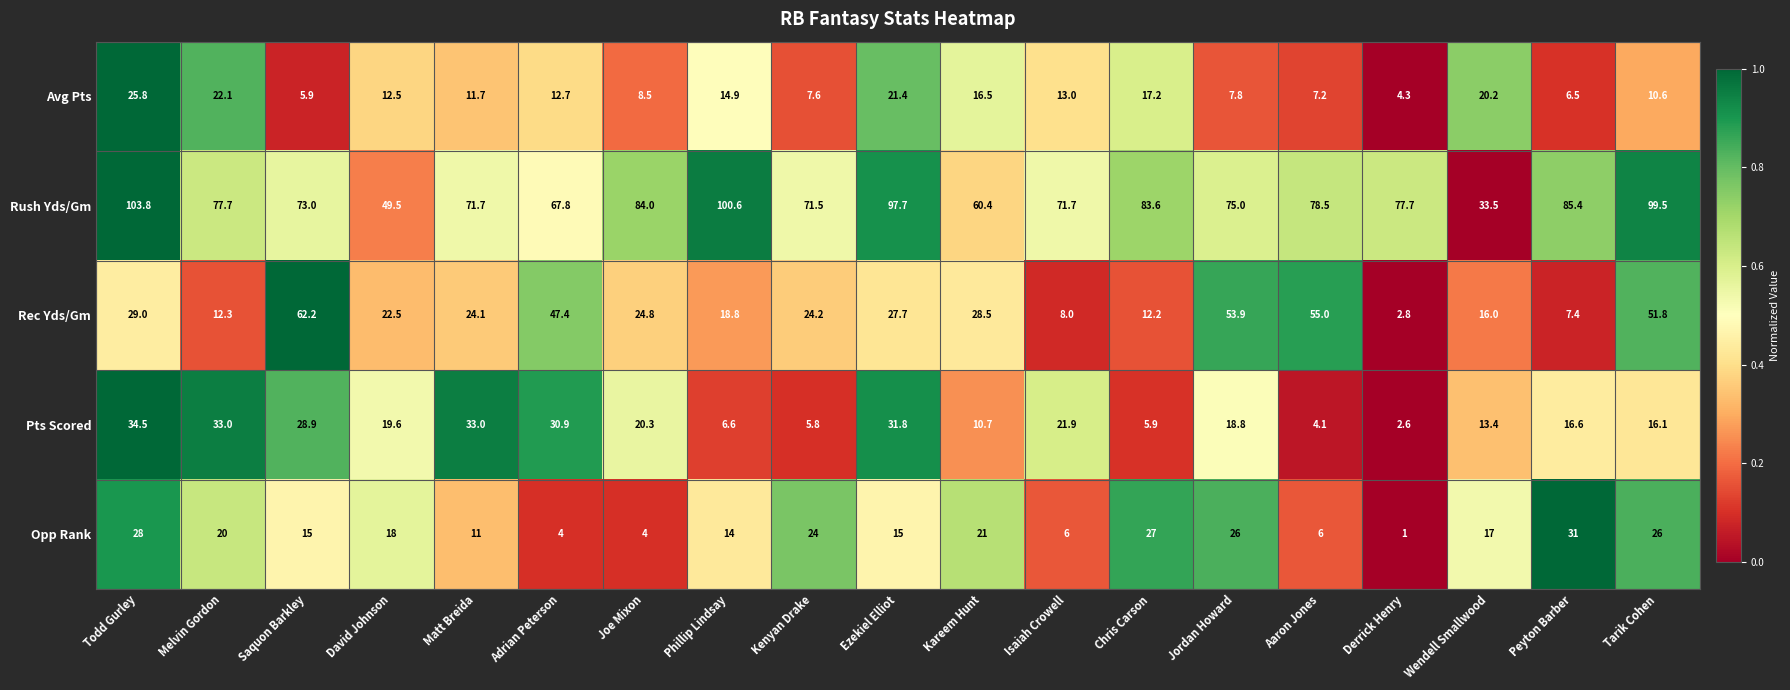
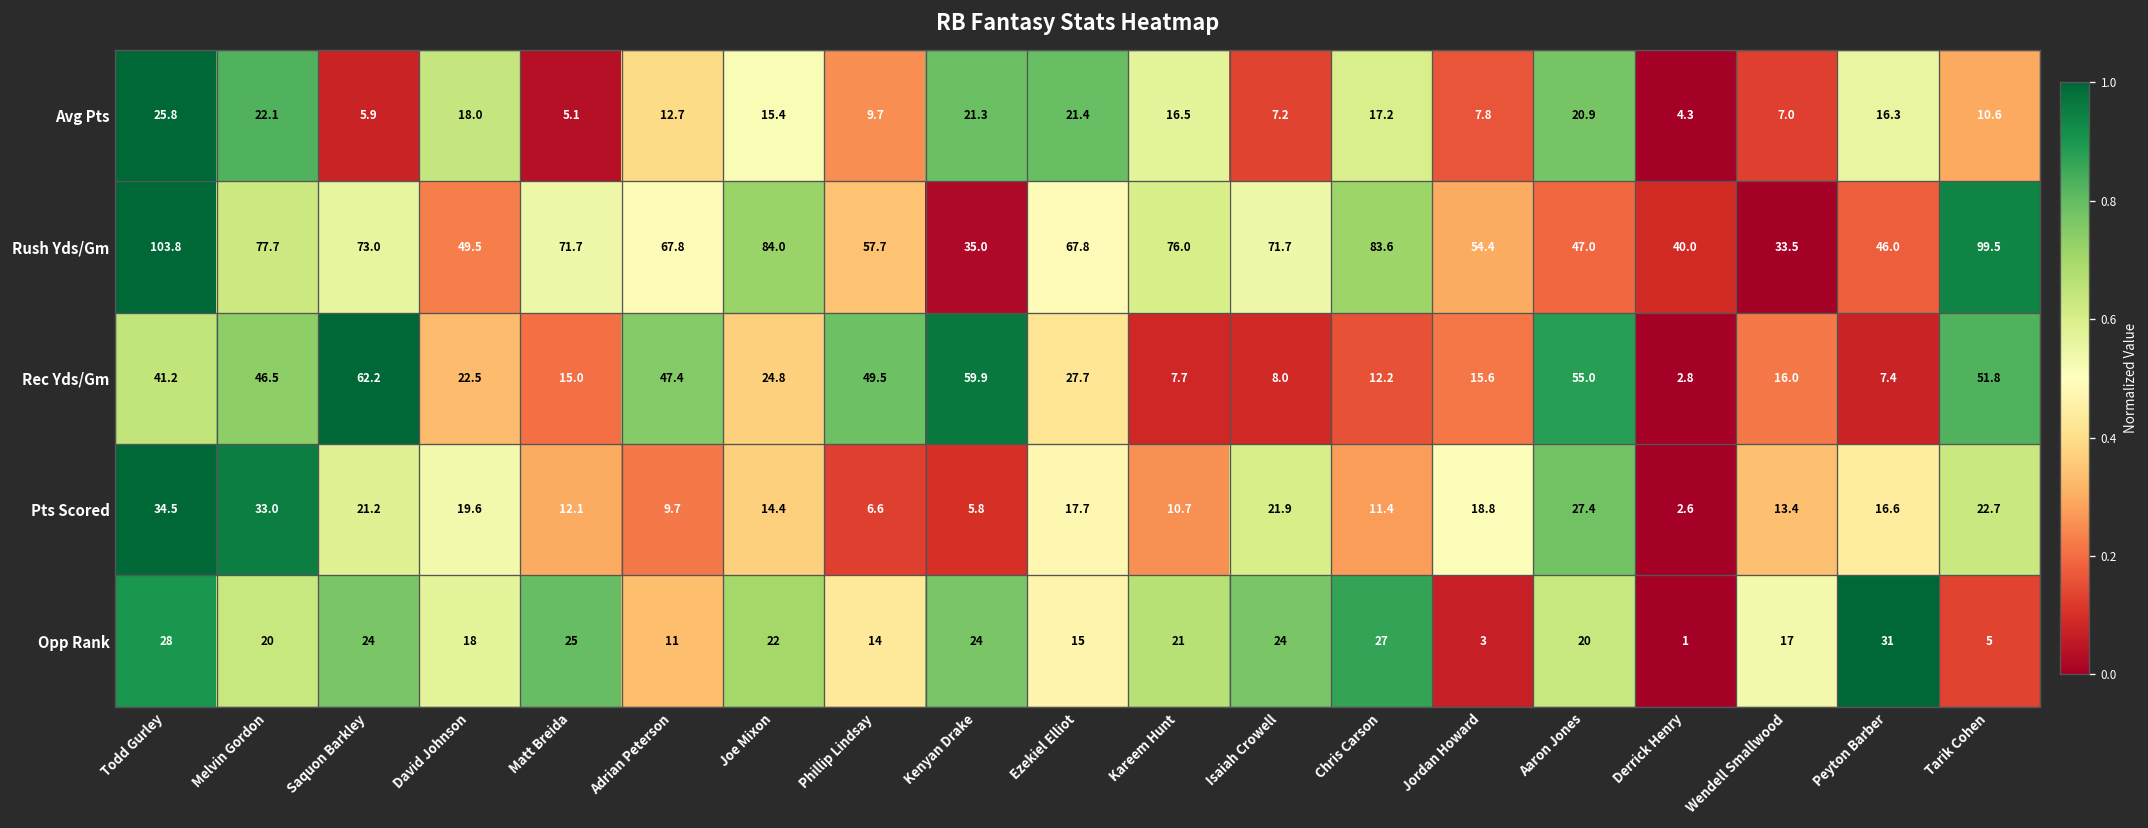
  {
    "Avg Pts": {
      "Todd Gurley": 25.8,
      "Melvin Gordon": 22.1,
      "Saquon Barkley": 5.9,
-     "David Johnson": 12.5,
-     "Matt Breida": 11.7,
+     "David Johnson": 18.0,
+     "Matt Breida": 5.1,
      "Adrian Peterson": 12.7,
-     "Joe Mixon": 8.5,
-     "Phillip Lindsay": 14.9,
-     "Kenyan Drake": 7.6,
+     "Joe Mixon": 15.4,
+     "Phillip Lindsay": 9.7,
+     "Kenyan Drake": 21.3,
      "Ezekiel Elliot": 21.4,
      "Kareem Hunt": 16.5,
-     "Isaiah Crowell": 13.0,
+     "Isaiah Crowell": 7.2,
      "Chris Carson": 17.2,
      "Jordan Howard": 7.8,
-     "Aaron Jones": 7.2,
+     "Aaron Jones": 20.9,
      "Derrick Henry": 4.3,
-     "Wendell Smallwood": 20.2,
-     "Peyton Barber": 6.5,
+     "Wendell Smallwood": 7.0,
+     "Peyton Barber": 16.3,
      "Tarik Cohen": 10.6
    },
    "Rush Yds/Gm": {
      "Todd Gurley": 103.8,
      "Melvin Gordon": 77.7,
      "Saquon Barkley": 73.0,
      "David Johnson": 49.5,
      "Matt Breida": 71.7,
      "Adrian Peterson": 67.8,
      "Joe Mixon": 84.0,
-     "Phillip Lindsay": 100.6,
-     "Kenyan Drake": 71.5,
-     "Ezekiel Elliot": 97.7,
-     "Kareem Hunt": 60.4,
+     "Phillip Lindsay": 57.7,
+     "Kenyan Drake": 35.0,
+     "Ezekiel Elliot": 67.8,
+     "Kareem Hunt": 76.0,
      "Isaiah Crowell": 71.7,
      "Chris Carson": 83.6,
-     "Jordan Howard": 75.0,
-     "Aaron Jones": 78.5,
-     "Derrick Henry": 77.7,
+     "Jordan Howard": 54.4,
+     "Aaron Jones": 47.0,
+     "Derrick Henry": 40.0,
      "Wendell Smallwood": 33.5,
-     "Peyton Barber": 85.4,
+     "Peyton Barber": 46.0,
      "Tarik Cohen": 99.5
    },
    "Rec Yds/Gm": {
-     "Todd Gurley": 29.0,
-     "Melvin Gordon": 12.3,
+     "Todd Gurley": 41.2,
+     "Melvin Gordon": 46.5,
      "Saquon Barkley": 62.2,
      "David Johnson": 22.5,
-     "Matt Breida": 24.1,
+     "Matt Breida": 15.0,
      "Adrian Peterson": 47.4,
      "Joe Mixon": 24.8,
-     "Phillip Lindsay": 18.8,
-     "Kenyan Drake": 24.2,
+     "Phillip Lindsay": 49.5,
+     "Kenyan Drake": 59.9,
      "Ezekiel Elliot": 27.7,
-     "Kareem Hunt": 28.5,
+     "Kareem Hunt": 7.7,
      "Isaiah Crowell": 8.0,
      "Chris Carson": 12.2,
-     "Jordan Howard": 53.9,
+     "Jordan Howard": 15.6,
      "Aaron Jones": 55.0,
      "Derrick Henry": 2.8,
      "Wendell Smallwood": 16.0,
      "Peyton Barber": 7.4,
      "Tarik Cohen": 51.8
    },
    "Pts Scored": {
      "Todd Gurley": 34.5,
      "Melvin Gordon": 33.0,
-     "Saquon Barkley": 28.9,
+     "Saquon Barkley": 21.2,
      "David Johnson": 19.6,
-     "Matt Breida": 33.0,
-     "Adrian Peterson": 30.9,
-     "Joe Mixon": 20.3,
+     "Matt Breida": 12.1,
+     "Adrian Peterson": 9.7,
+     "Joe Mixon": 14.4,
      "Phillip Lindsay": 6.6,
      "Kenyan Drake": 5.8,
-     "Ezekiel Elliot": 31.8,
+     "Ezekiel Elliot": 17.7,
      "Kareem Hunt": 10.7,
      "Isaiah Crowell": 21.9,
-     "Chris Carson": 5.9,
+     "Chris Carson": 11.4,
      "Jordan Howard": 18.8,
-     "Aaron Jones": 4.1,
+     "Aaron Jones": 27.4,
      "Derrick Henry": 2.6,
      "Wendell Smallwood": 13.4,
      "Peyton Barber": 16.6,
-     "Tarik Cohen": 16.1
+     "Tarik Cohen": 22.7
    },
    "Opp Rank": {
      "Todd Gurley": 28,
      "Melvin Gordon": 20,
-     "Saquon Barkley": 15,
+     "Saquon Barkley": 24,
      "David Johnson": 18,
-     "Matt Breida": 11,
-     "Adrian Peterson": 4,
-     "Joe Mixon": 4,
+     "Matt Breida": 25,
+     "Adrian Peterson": 11,
+     "Joe Mixon": 22,
      "Phillip Lindsay": 14,
      "Kenyan Drake": 24,
      "Ezekiel Elliot": 15,
      "Kareem Hunt": 21,
-     "Isaiah Crowell": 6,
+     "Isaiah Crowell": 24,
      "Chris Carson": 27,
-     "Jordan Howard": 26,
-     "Aaron Jones": 6,
+     "Jordan Howard": 3,
+     "Aaron Jones": 20,
      "Derrick Henry": 1,
      "Wendell Smallwood": 17,
      "Peyton Barber": 31,
-     "Tarik Cohen": 26
+     "Tarik Cohen": 5
    }
  }
